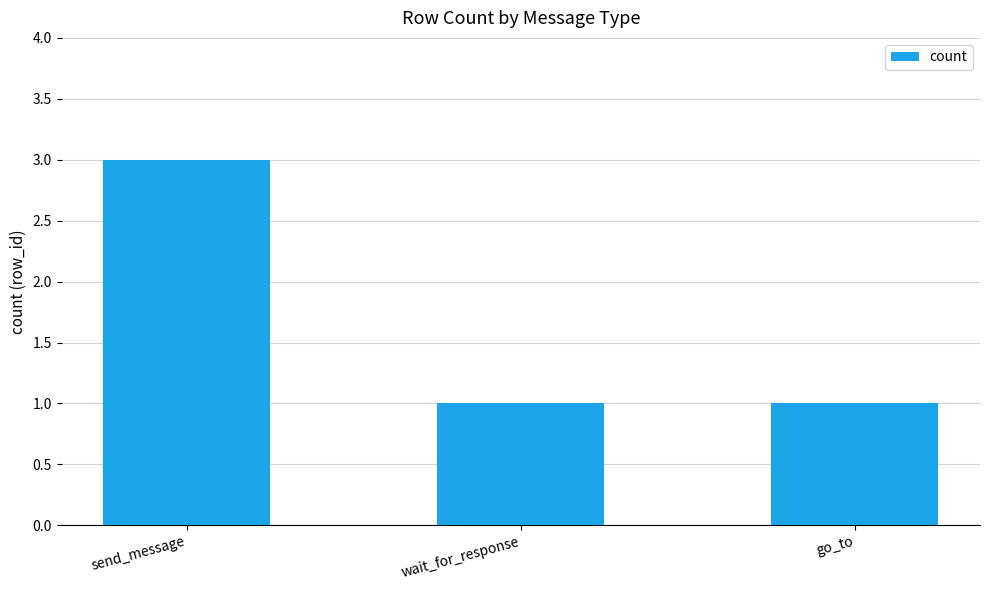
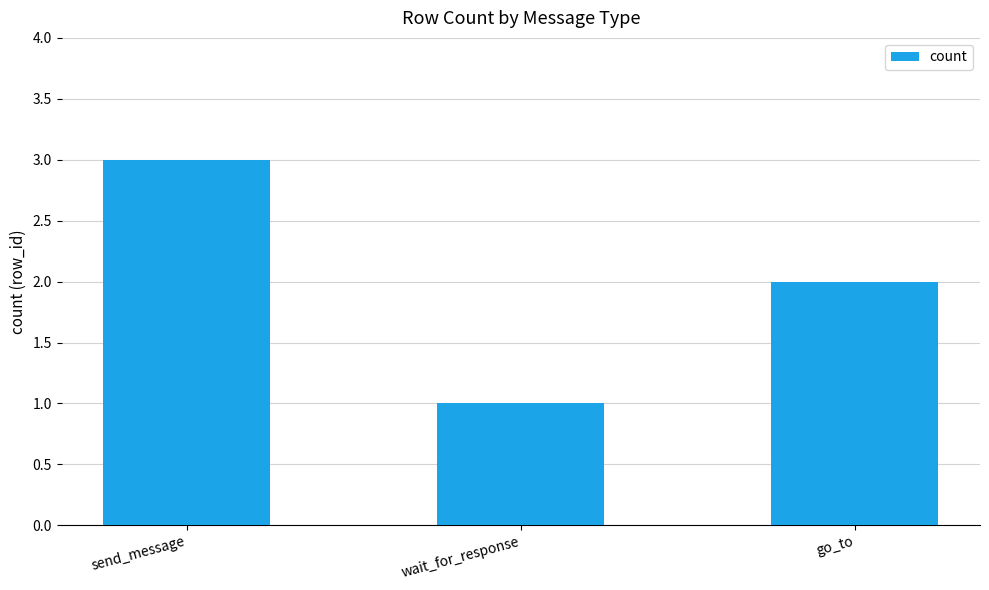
  {
    "send_message": 3,
    "wait_for_response": 1,
-   "go_to": 1
+   "go_to": 2
  }
